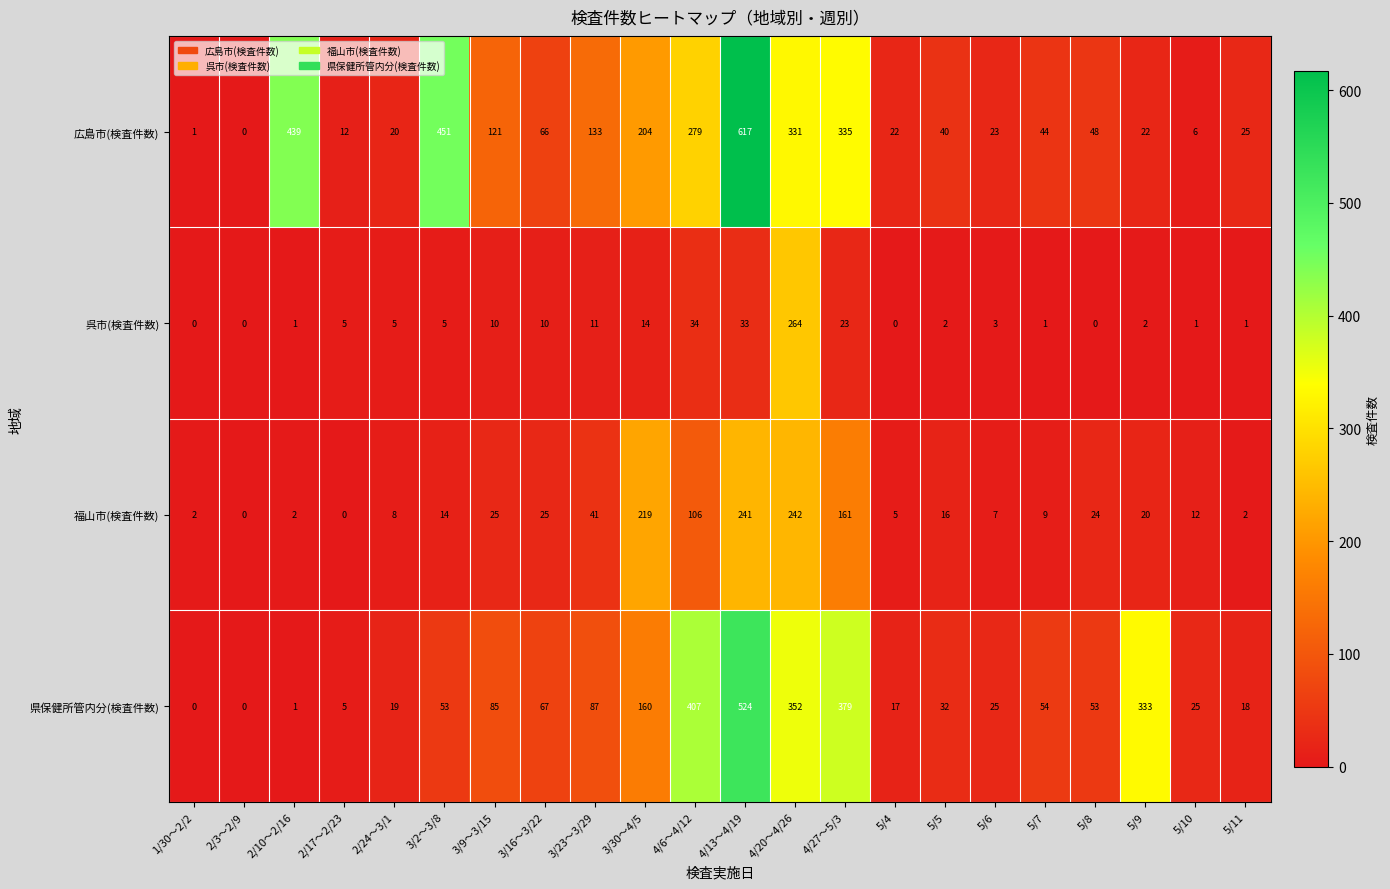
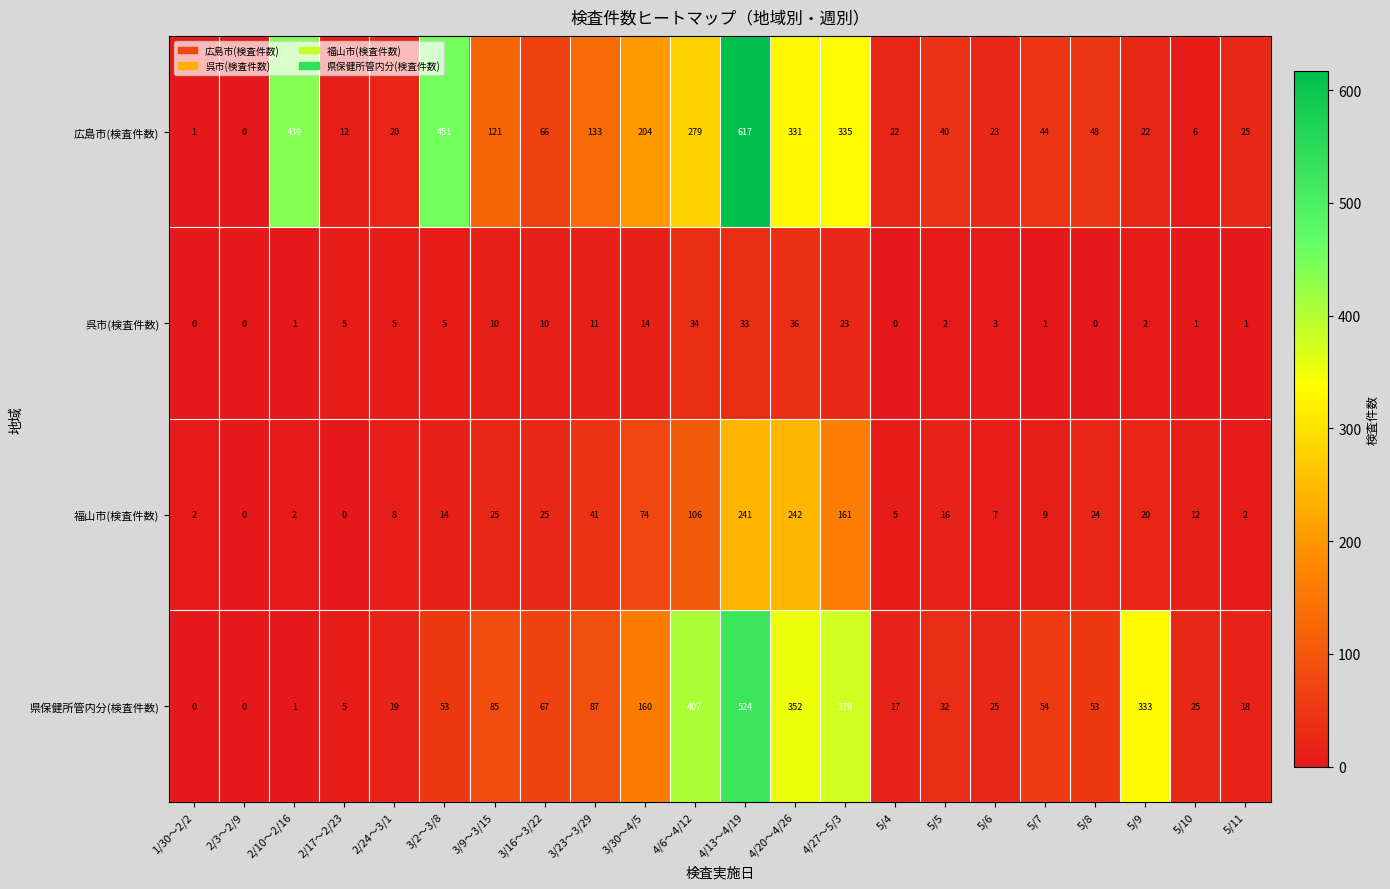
  {
    "広島市(検査件数)": {
      "1/30～2/2": 1,
      "2/3～2/9": 0,
      "2/10～2/16": 439,
      "2/17～2/23": 12,
      "2/24～3/1": 20,
      "3/2～3/8": 451,
      "3/9～3/15": 121,
      "3/16～3/22": 66,
      "3/23～3/29": 133,
      "3/30～4/5": 204,
      "4/6～4/12": 279,
      "4/13～4/19": 617,
      "4/20～4/26": 331,
      "4/27～5/3": 335,
      "5/4": 22,
      "5/5": 40,
      "5/6": 23,
      "5/7": 44,
      "5/8": 48,
      "5/9": 22,
      "5/10": 6,
      "5/11": 25
    },
    "呉市(検査件数)": {
      "1/30～2/2": 0,
      "2/3～2/9": 0,
      "2/10～2/16": 1,
      "2/17～2/23": 5,
      "2/24～3/1": 5,
      "3/2～3/8": 5,
      "3/9～3/15": 10,
      "3/16～3/22": 10,
      "3/23～3/29": 11,
      "3/30～4/5": 14,
      "4/6～4/12": 34,
      "4/13～4/19": 33,
-     "4/20～4/26": 264,
+     "4/20～4/26": 36,
      "4/27～5/3": 23,
      "5/4": 0,
      "5/5": 2,
      "5/6": 3,
      "5/7": 1,
      "5/8": 0,
      "5/9": 2,
      "5/10": 1,
      "5/11": 1
    },
    "福山市(検査件数)": {
      "1/30～2/2": 2,
      "2/3～2/9": 0,
      "2/10～2/16": 2,
      "2/17～2/23": 0,
      "2/24～3/1": 8,
      "3/2～3/8": 14,
      "3/9～3/15": 25,
      "3/16～3/22": 25,
      "3/23～3/29": 41,
-     "3/30～4/5": 219,
+     "3/30～4/5": 74,
      "4/6～4/12": 106,
      "4/13～4/19": 241,
      "4/20～4/26": 242,
      "4/27～5/3": 161,
      "5/4": 5,
      "5/5": 16,
      "5/6": 7,
      "5/7": 9,
      "5/8": 24,
      "5/9": 20,
      "5/10": 12,
      "5/11": 2
    },
    "県保健所管内分(検査件数)": {
      "1/30～2/2": 0,
      "2/3～2/9": 0,
      "2/10～2/16": 1,
      "2/17～2/23": 5,
      "2/24～3/1": 19,
      "3/2～3/8": 53,
      "3/9～3/15": 85,
      "3/16～3/22": 67,
      "3/23～3/29": 87,
      "3/30～4/5": 160,
      "4/6～4/12": 407,
      "4/13～4/19": 524,
      "4/20～4/26": 352,
      "4/27～5/3": 379,
      "5/4": 17,
      "5/5": 32,
      "5/6": 25,
      "5/7": 54,
      "5/8": 53,
      "5/9": 333,
      "5/10": 25,
      "5/11": 18
    }
  }
